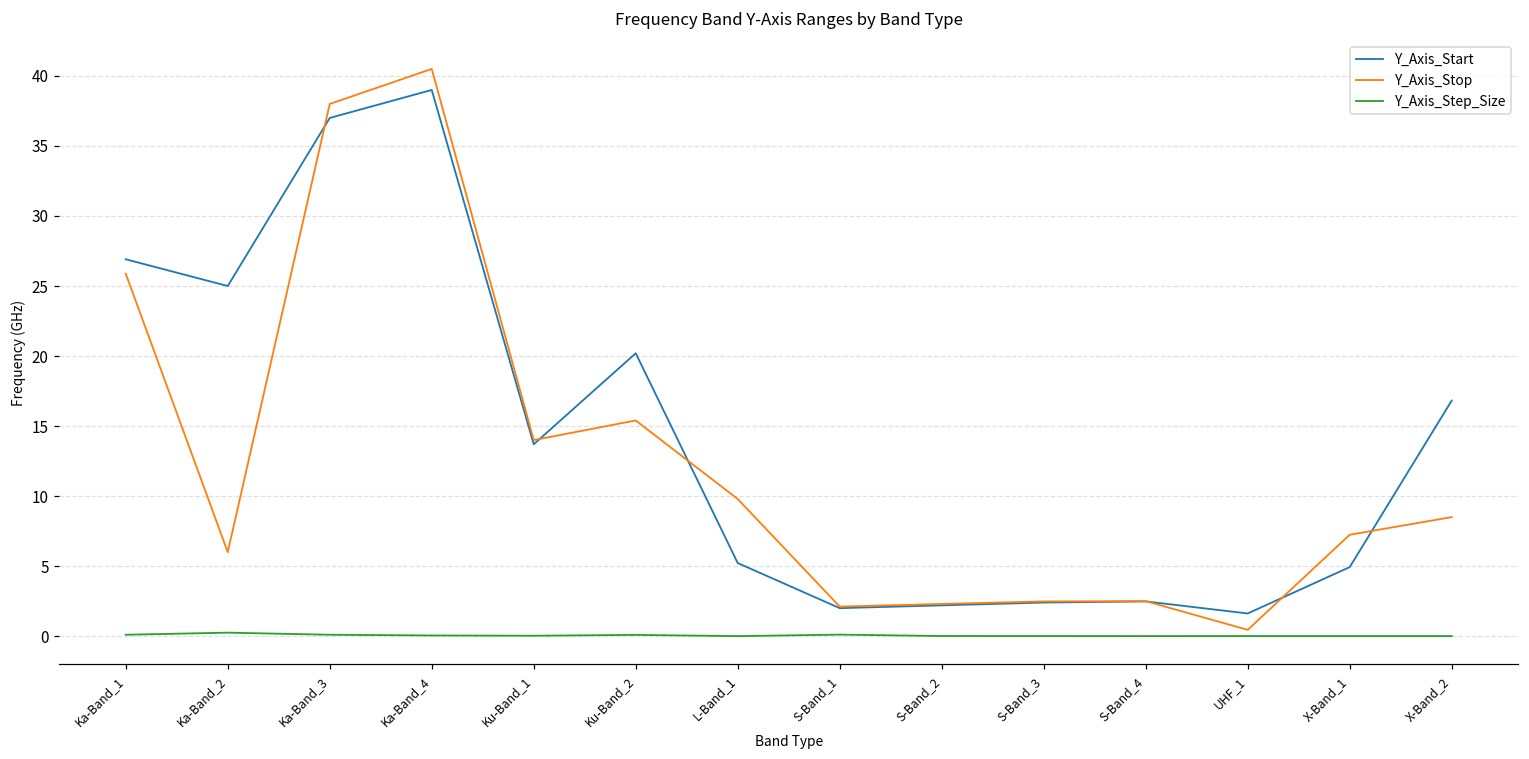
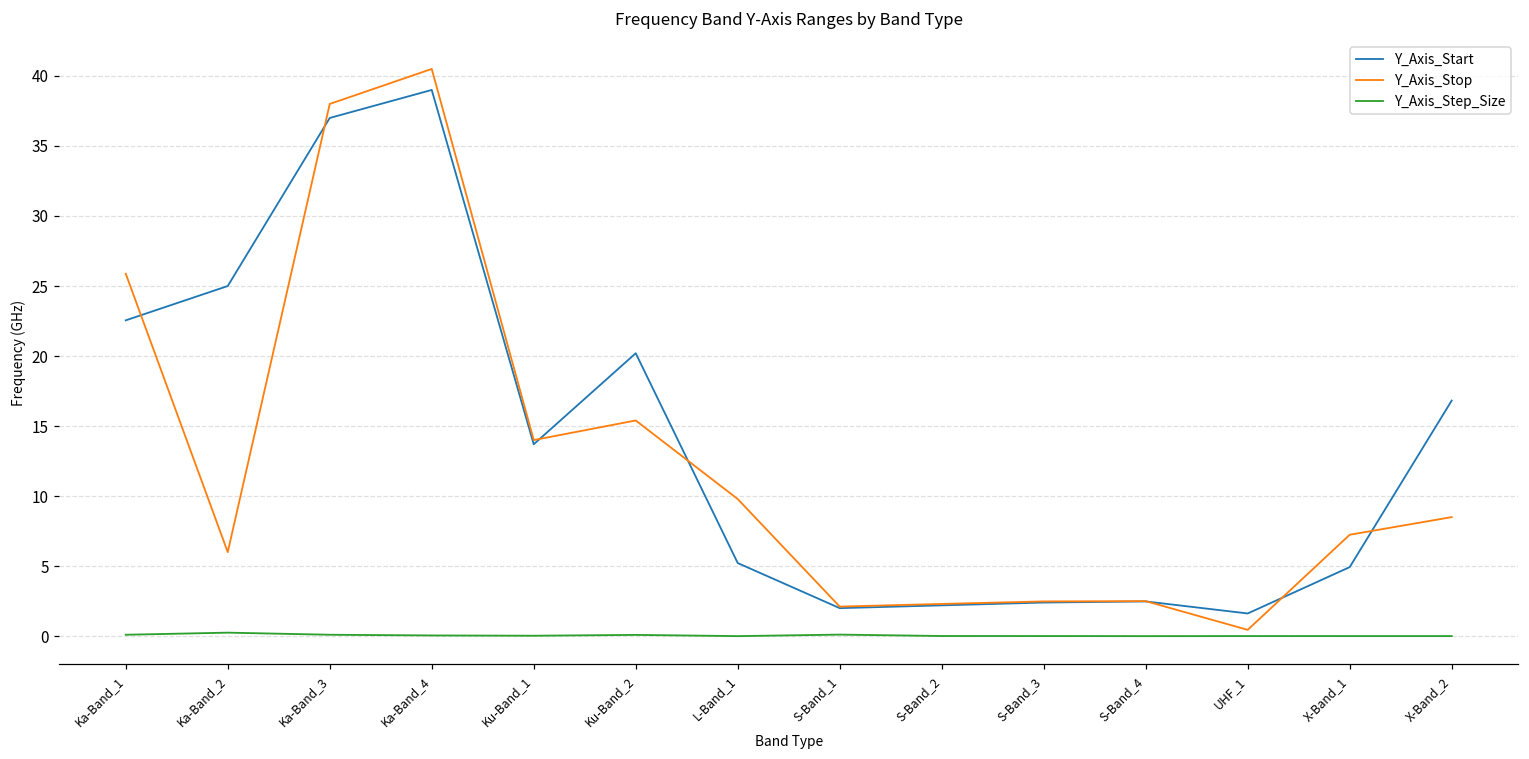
  {
    "Y_Axis_Start": {
-     "Ka-Band_1": 26.9,
+     "Ka-Band_1": 22.6,
      "Ka-Band_2": 25.0,
      "Ka-Band_3": 37.0,
      "Ka-Band_4": 39.0,
      "Ku-Band_1": 13.7,
      "Ku-Band_2": 20.2,
      "L-Band_1": 5.2,
      "UHF_1": 1.6,
      "X-Band_1": 4.9,
      "X-Band_2": 16.8
    },
    "Y_Axis_Stop": {
      "Ka-Band_1": 25.9,
      "Ka-Band_2": 6.0,
      "Ka-Band_3": 38.0,
      "Ka-Band_4": 40.5,
      "Ku-Band_1": 14.0,
      "Ku-Band_2": 15.4,
      "L-Band_1": 9.8,
      "UHF_1": 0.5,
      "X-Band_1": 7.2,
      "X-Band_2": 8.5
    },
    "Y_Axis_Step_Size": {
      "Ka-Band_1": 0.1,
      "Ka-Band_2": 0.3,
      "Ka-Band_3": 0.1,
      "Ka-Band_4": 0.1,
      "Ku-Band_1": 0.0,
      "Ku-Band_2": 0.1,
      "L-Band_1": 0.0,
      "S-Band_1": 0.1,
      "S-Band_2": 0.0,
      "S-Band_3": 0.0,
      "S-Band_4": 0.0,
      "UHF_1": 0.0,
      "X-Band_1": 0.0,
      "X-Band_2": 0.0
    }
  }
